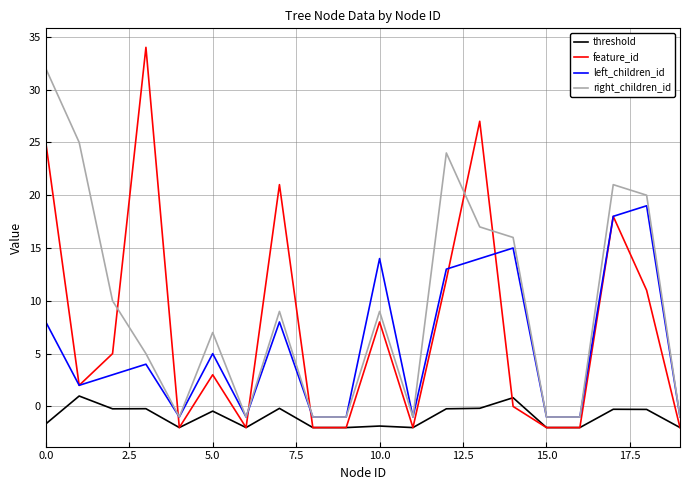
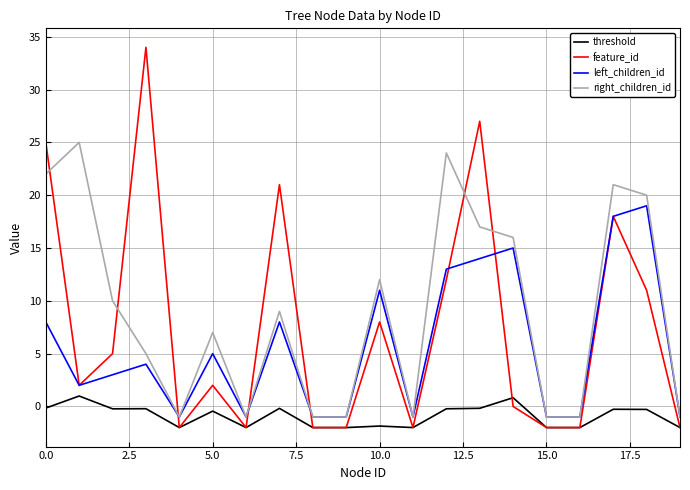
  {
    "threshold": {
-     "0.0": -1.7,
+     "0.0": -0.2,
      "5.0": -0.4,
      "10.0": -1.9
    },
    "feature_id": {
      "0.0": 25,
-     "5.0": 3,
+     "5.0": 2,
      "10.0": 8
    },
    "left_children_id": {
      "0.0": 8,
      "5.0": 5,
-     "10.0": 14
+     "10.0": 11
    },
    "right_children_id": {
-     "0.0": 32,
+     "0.0": 22,
      "5.0": 7,
-     "10.0": 9
+     "10.0": 12
    }
  }
